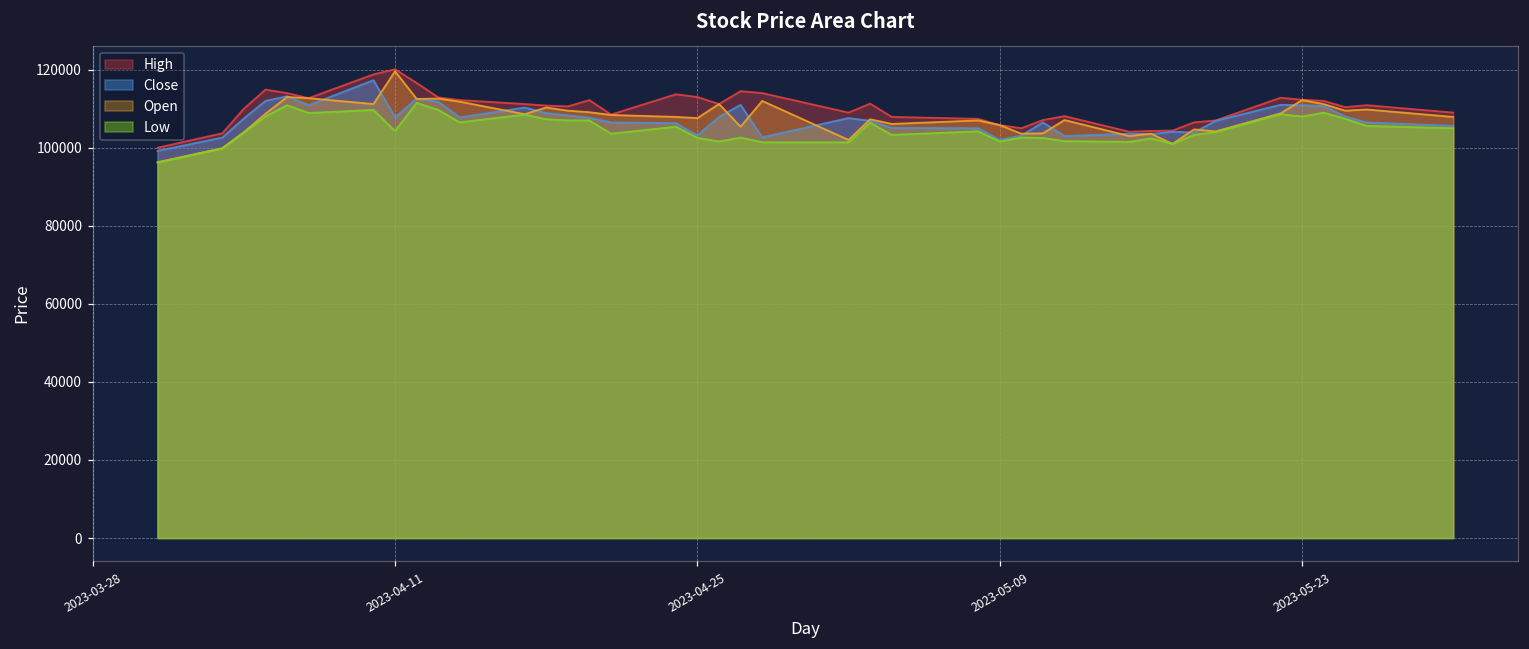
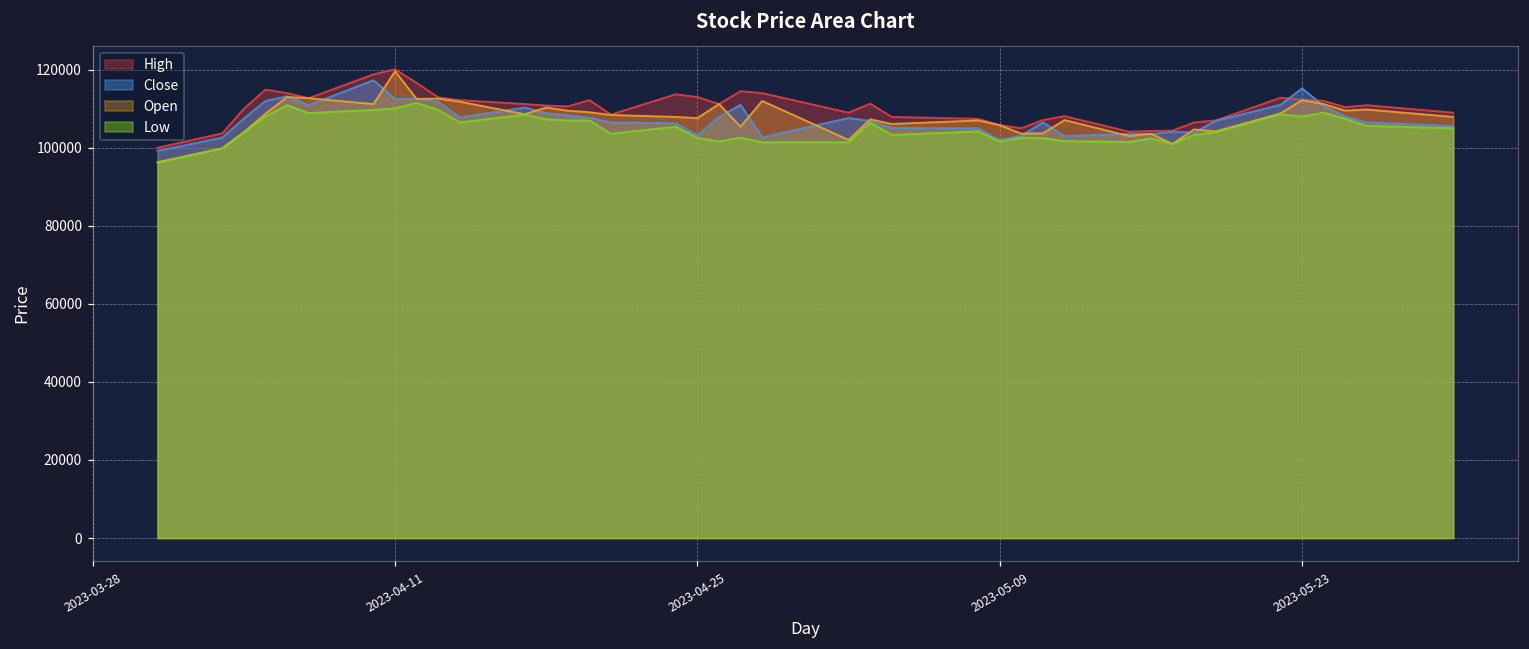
  {
    "Close": {
-     "2023-04-11": 108000,
-     "2023-05-23": 111000
+     "2023-04-11": 113000,
+     "2023-05-23": 115000
    },
    "Low": {
-     "2023-04-11": 104000,
+     "2023-04-11": 110000,
      "2023-05-23": 108000
    }
  }
